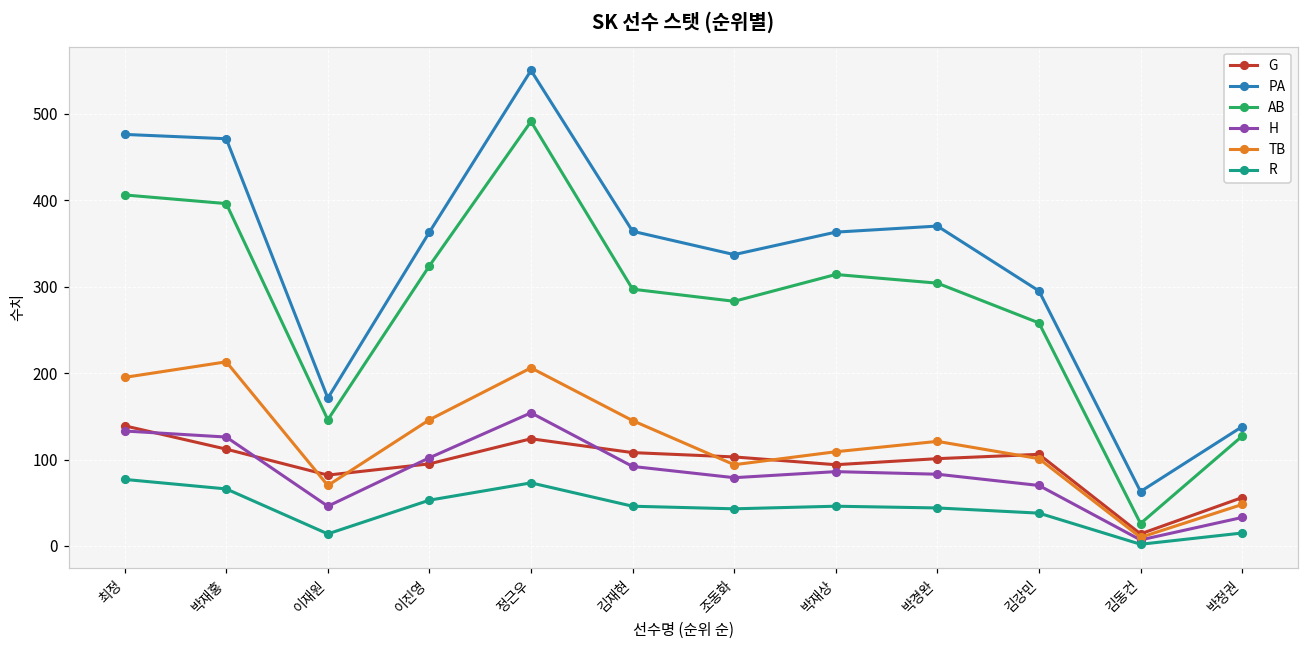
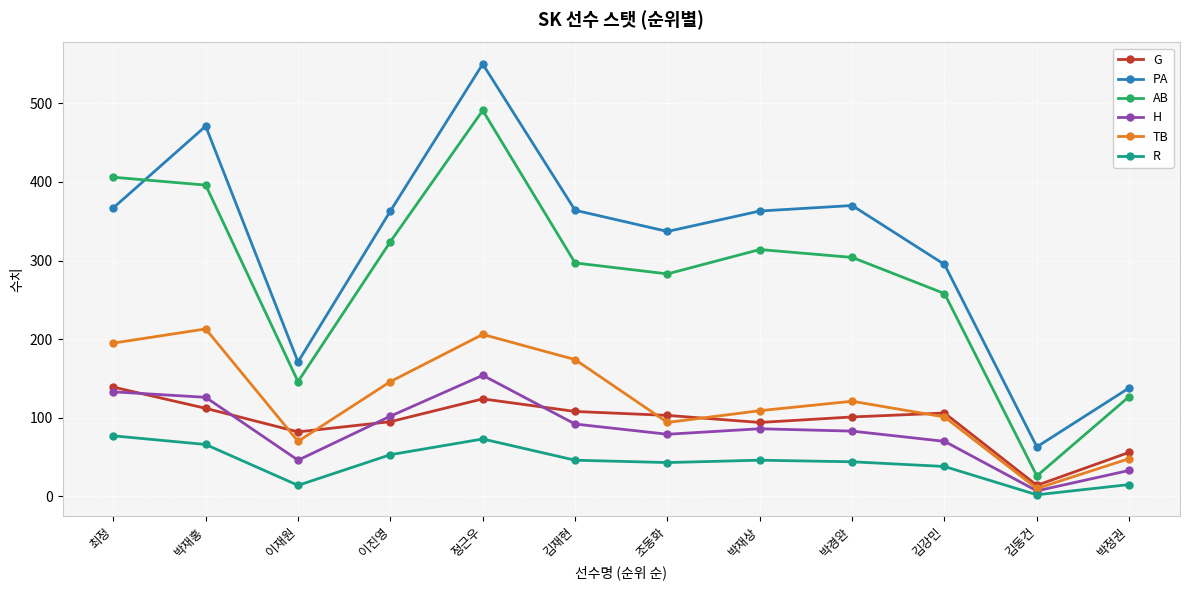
  {
    "G": {
      "최정": 140,
      "박재홍": 110,
      "이재원": 80,
      "이진영": 100,
      "정근우": 120,
      "김재현": 110,
      "조동화": 100,
      "박재상": 90,
      "박경완": 100,
      "김강민": 110,
      "김동건": 10,
      "박정권": 60
    },
    "PA": {
-     "최정": 480,
+     "최정": 370,
      "박재홍": 470,
      "이재원": 170,
      "이진영": 360,
      "정근우": 550,
      "김재현": 360,
      "조동화": 340,
      "박재상": 360,
      "박경완": 370,
      "김강민": 300,
      "김동건": 60,
      "박정권": 140
    },
    "H": {
      "최정": 130,
      "박재홍": 130,
      "이재원": 50,
      "이진영": 100,
      "정근우": 150,
      "김재현": 90,
      "조동화": 80,
      "박재상": 90,
      "박경완": 80,
      "김강민": 70,
      "박정권": 30
    },
    "TB": {
      "최정": 200,
      "박재홍": 210,
      "이재원": 70,
      "이진영": 150,
      "정근우": 210,
-     "김재현": 150,
+     "김재현": 170,
      "조동화": 90,
      "박재상": 110,
      "박경완": 120,
      "김강민": 100,
      "박정권": 50
    }
  }
